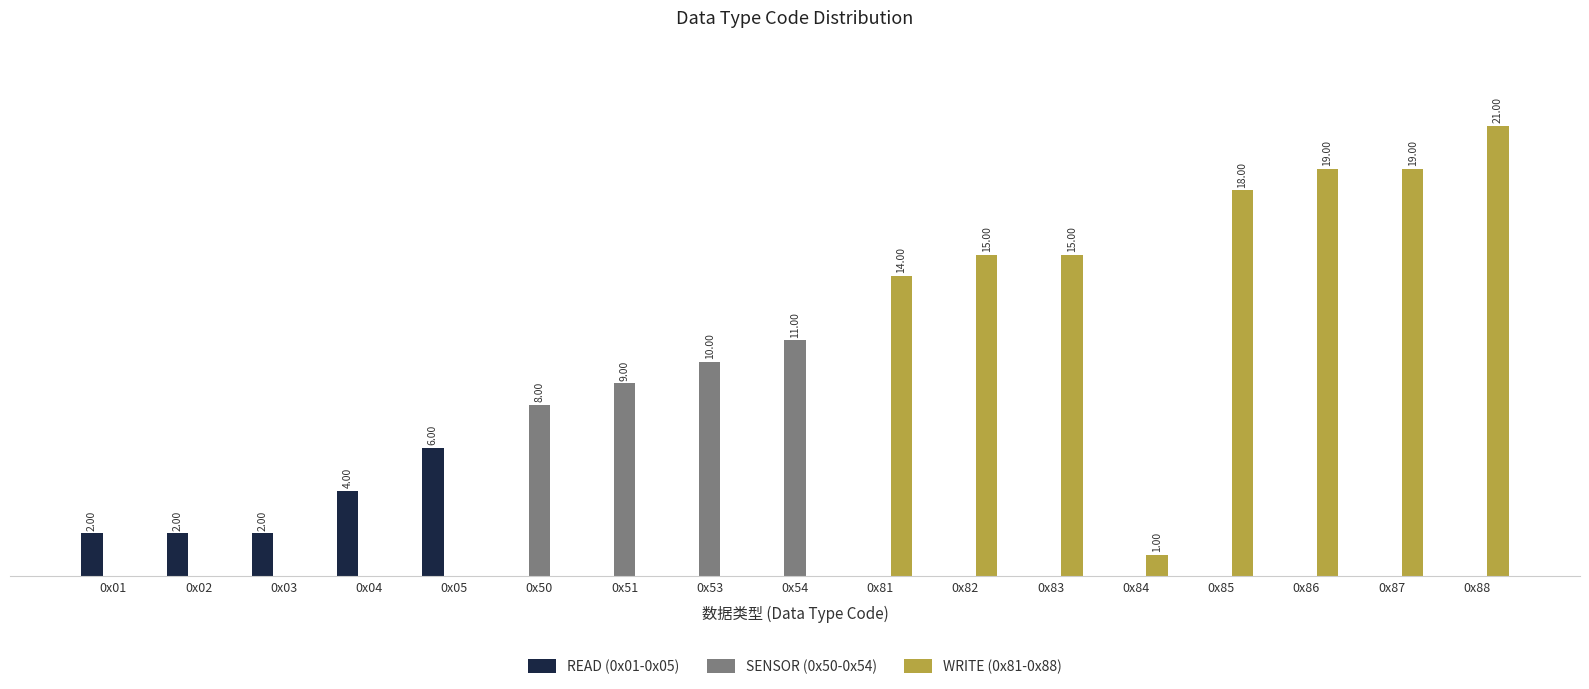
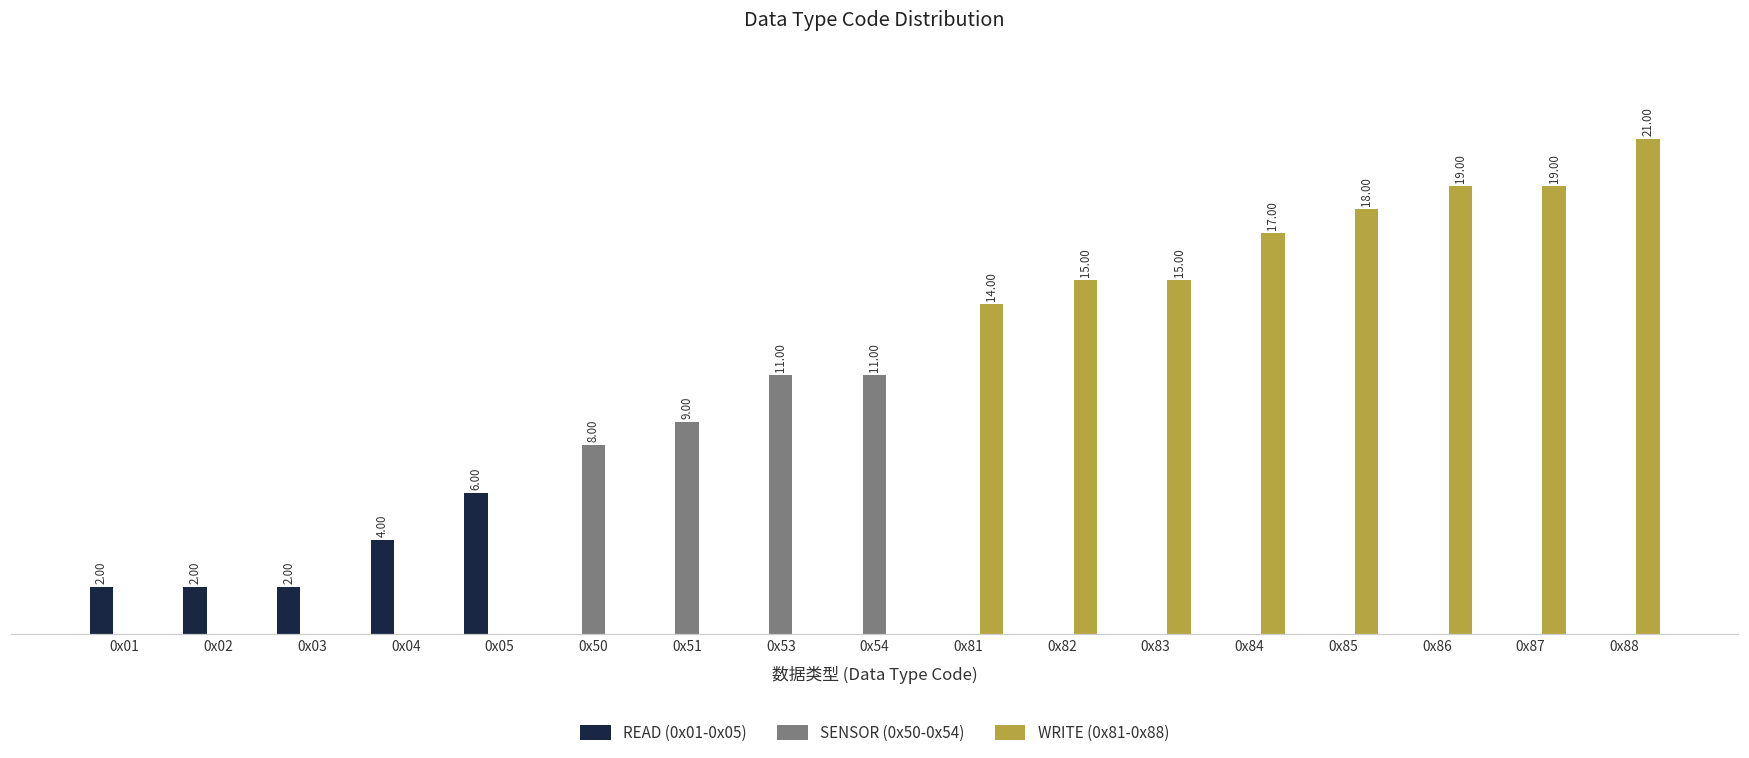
  {
    "READ (0x01-0x05)": {
      "0x01": 2.00,
      "0x02": 2.00,
      "0x03": 2.00,
      "0x04": 4.00,
      "0x05": 6.00
    },
    "SENSOR (0x50-0x54)": {
      "0x50": 8.00,
      "0x51": 9.00,
-     "0x53": 10.00,
+     "0x53": 11.00,
      "0x54": 11.00
    },
    "WRITE (0x81-0x88)": {
      "0x81": 14.00,
      "0x82": 15.00,
      "0x83": 15.00,
-     "0x84": 1.00,
+     "0x84": 17.00,
      "0x85": 18.00,
      "0x86": 19.00,
      "0x87": 19.00,
      "0x88": 21.00
    }
  }
